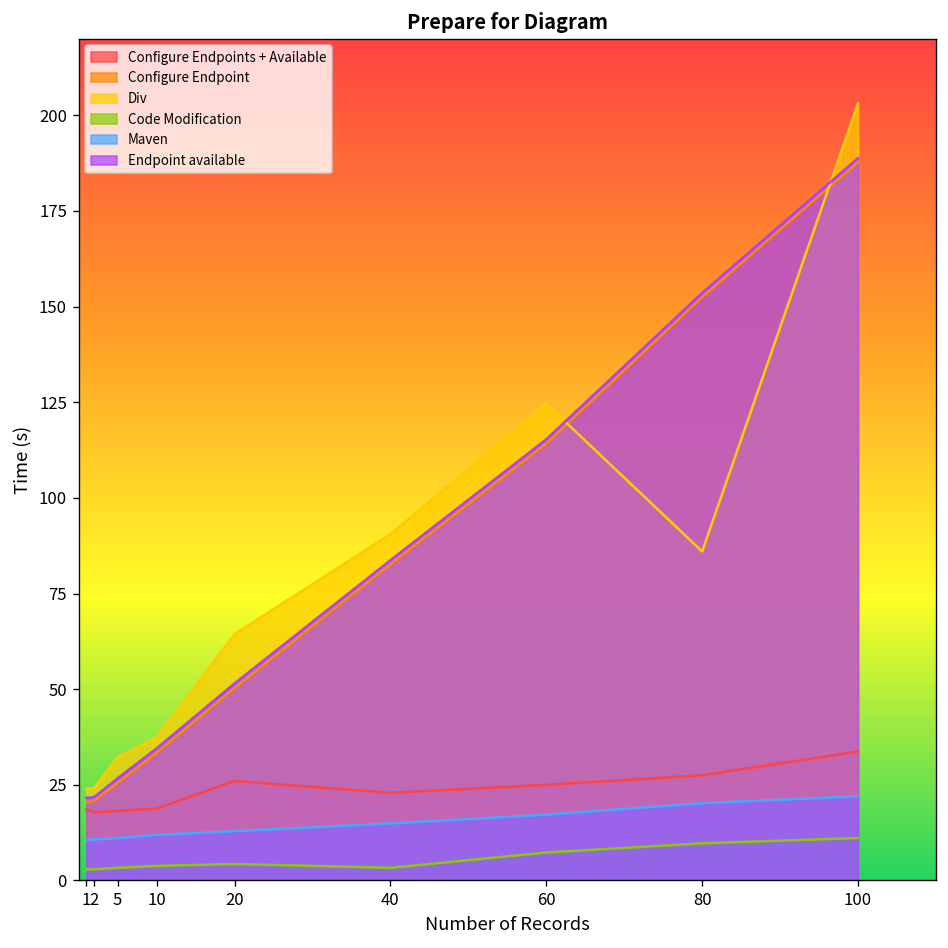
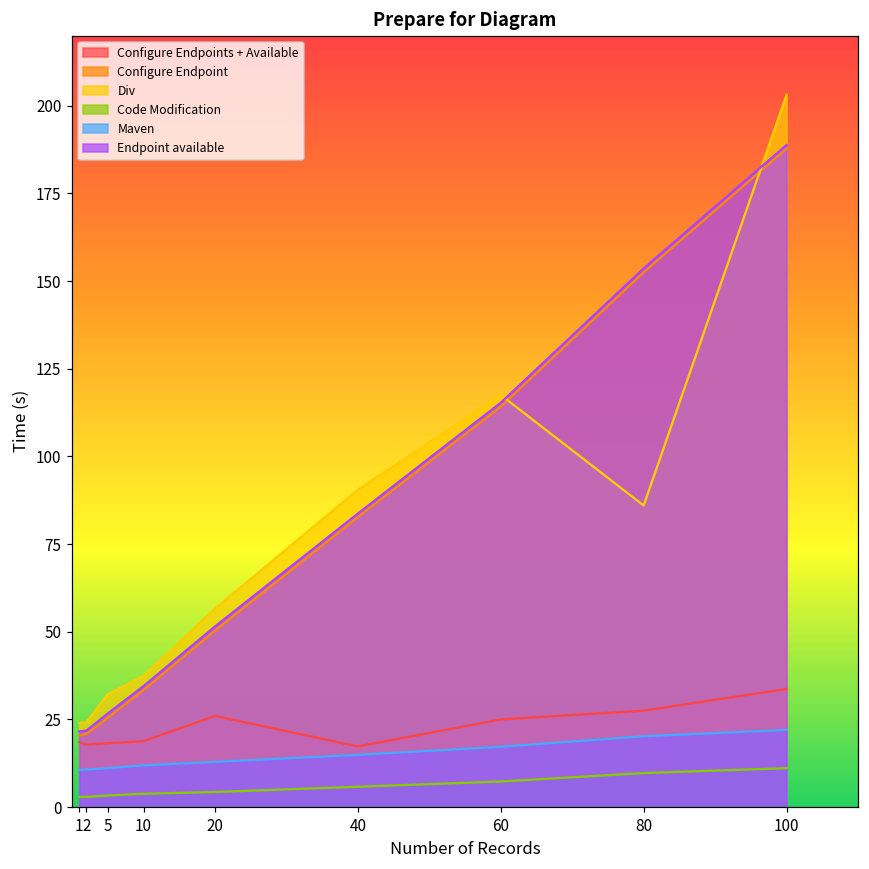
  {
    "Configure Endpoints + Available": {
      "5": 18,
      "10": 19,
      "20": 26,
-     "40": 23,
+     "40": 17,
      "60": 25,
      "80": 28,
      "100": 34
    },
    "Configure Endpoint": {
      "5": 26,
      "10": 33,
      "20": 50,
      "40": 83,
      "60": 114,
      "80": 153,
      "100": 188
    },
    "Div": {
      "5": 32,
      "10": 37,
-     "20": 64,
+     "20": 57,
      "40": 90,
-     "60": 125,
+     "60": 118,
      "80": 86,
      "100": 203
    },
    "Code Modification": {
      "5": 3,
      "10": 4,
      "20": 4,
-     "40": 3,
+     "40": 6,
      "60": 7,
      "80": 10,
      "100": 11
    },
    "Maven": {
      "5": 11,
      "10": 12,
      "20": 13,
      "40": 15,
      "60": 17,
      "80": 20,
      "100": 22
    },
    "Endpoint available": {
      "5": 27,
      "10": 35,
      "20": 52,
      "40": 84,
      "60": 115,
      "80": 154,
      "100": 189
    }
  }
